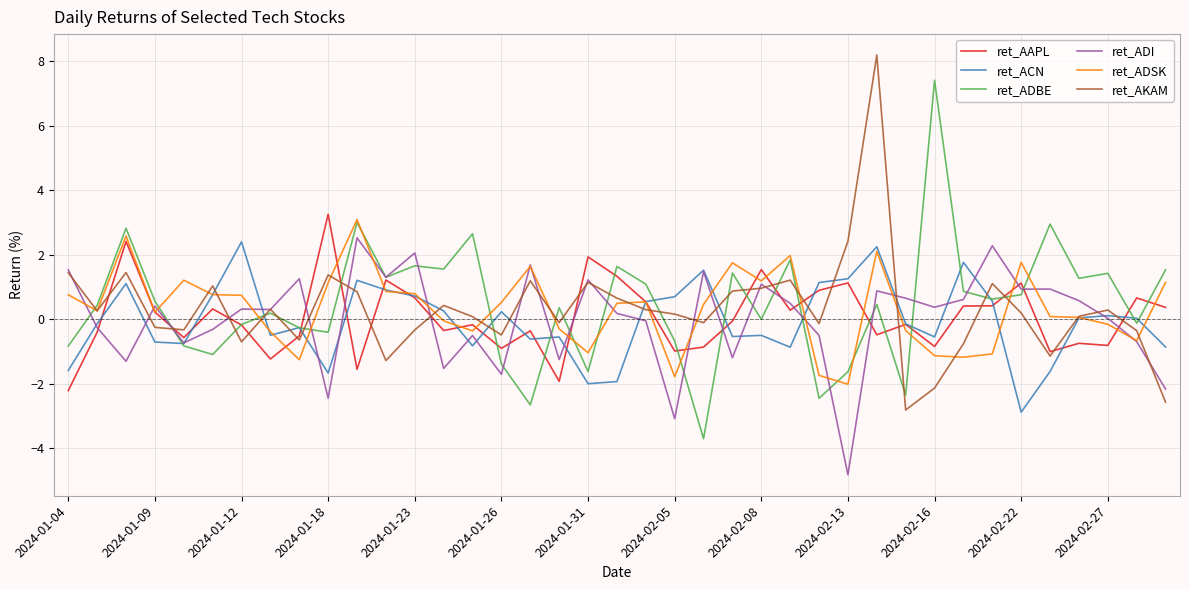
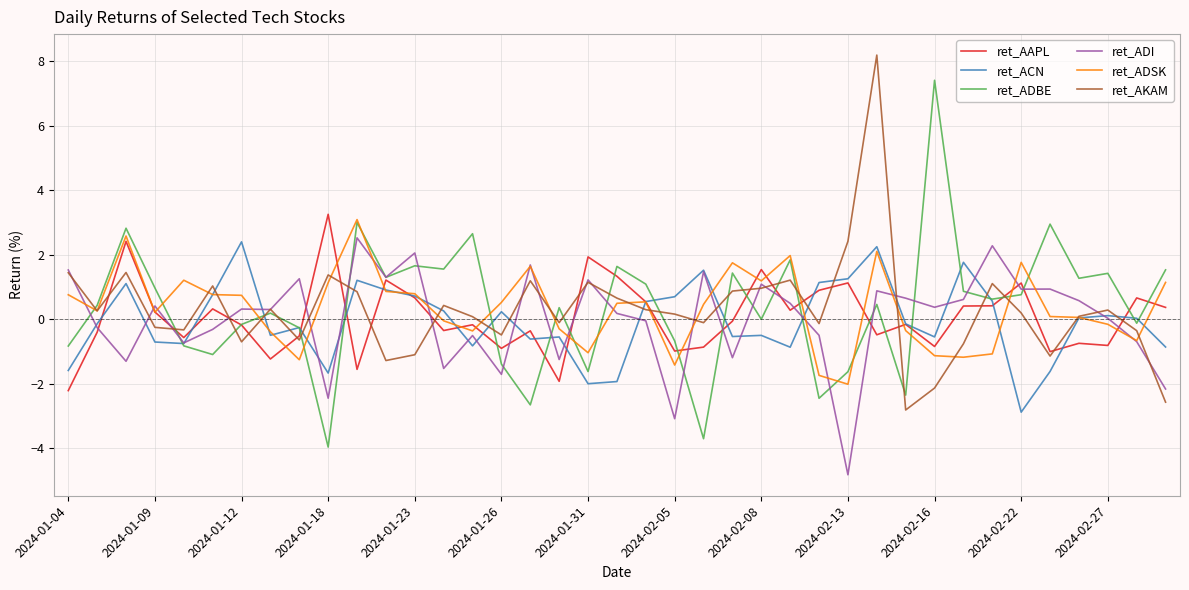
  {
    "ret_AAPL": {
      "2024-01-04": -2.2,
      "2024-01-18": 3.3,
      "2024-01-26": -0.9,
      "2024-01-31": 1.9,
      "2024-02-05": -1.0,
      "2024-02-08": 1.5,
      "2024-02-13": 1.1,
      "2024-02-16": -0.8,
      "2024-02-22": 1.1,
      "2024-02-27": -0.8
    },
    "ret_ACN": {
      "2024-01-04": -1.6,
      "2024-01-09": -0.7,
      "2024-01-12": 2.4,
      "2024-01-18": -1.7,
      "2024-01-26": 0.2,
      "2024-01-31": -2.0,
      "2024-02-05": 0.7,
      "2024-02-08": -0.5,
      "2024-02-13": 1.3,
      "2024-02-16": -0.5,
      "2024-02-22": -2.9,
      "2024-02-27": 0.1
    },
    "ret_ADBE": {
      "2024-01-04": -0.8,
-     "2024-01-09": 0.6,
-     "2024-01-18": -0.4,
+     "2024-01-09": 1.0,
+     "2024-01-18": -4.0,
      "2024-01-23": 1.7,
      "2024-01-26": -1.4,
      "2024-01-31": -1.6,
      "2024-02-05": -0.7,
      "2024-02-08": 0.0,
      "2024-02-13": -1.6,
      "2024-02-16": 7.4,
      "2024-02-22": 0.8,
      "2024-02-27": 1.4
    },
    "ret_ADI": {
      "2024-01-04": 1.5,
      "2024-01-09": 0.4,
      "2024-01-12": 0.3,
      "2024-01-18": -2.4,
      "2024-01-23": 2.1,
      "2024-01-26": -1.7,
      "2024-02-05": -3.1,
      "2024-02-08": 1.1,
      "2024-02-13": -4.8,
      "2024-02-16": 0.4,
      "2024-02-22": 0.9,
      "2024-02-27": 0.0
    },
    "ret_ADSK": {
      "2024-01-04": 0.8,
      "2024-01-12": 0.7,
      "2024-01-18": 1.1,
      "2024-01-26": 0.5,
      "2024-01-31": -1.0,
-     "2024-02-05": -1.8,
+     "2024-02-05": -1.4,
      "2024-02-08": 1.2,
      "2024-02-13": -2.0,
      "2024-02-16": -1.1,
      "2024-02-22": 1.8,
      "2024-02-27": -0.2
    },
    "ret_AKAM": {
      "2024-01-04": 1.4,
      "2024-01-09": -0.3,
      "2024-01-12": -0.7,
      "2024-01-18": 1.4,
-     "2024-01-23": -0.3,
+     "2024-01-23": -1.1,
      "2024-01-26": -0.5,
      "2024-02-05": 0.2,
      "2024-02-08": 1.0,
      "2024-02-13": 2.4,
      "2024-02-16": -2.1,
      "2024-02-22": 0.2,
      "2024-02-27": 0.3
    }
  }
